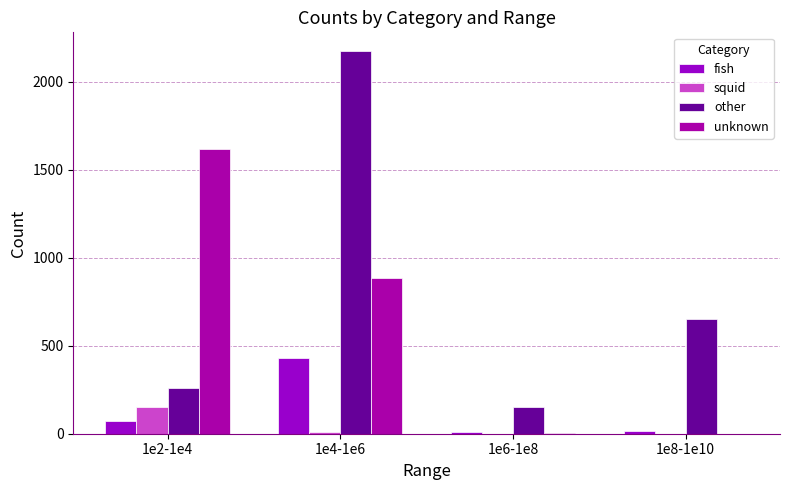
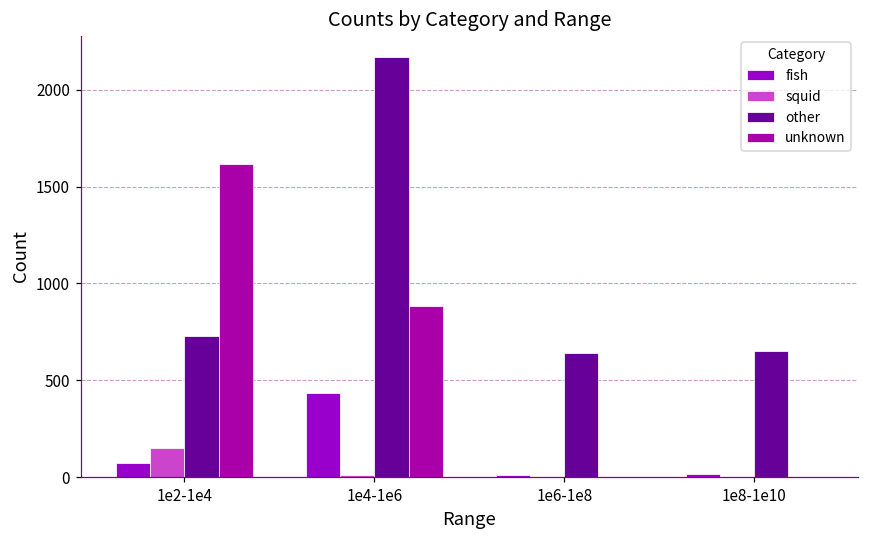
  {
    "squid": {
      "1e2-1e4": 150,
      "1e6-1e8": 0,
      "1e8-1e10": 0
    },
    "other": {
-     "1e2-1e4": 260,
+     "1e2-1e4": 730,
      "1e4-1e6": 2170,
-     "1e6-1e8": 150,
+     "1e6-1e8": 640,
      "1e8-1e10": 650
    }
  }
